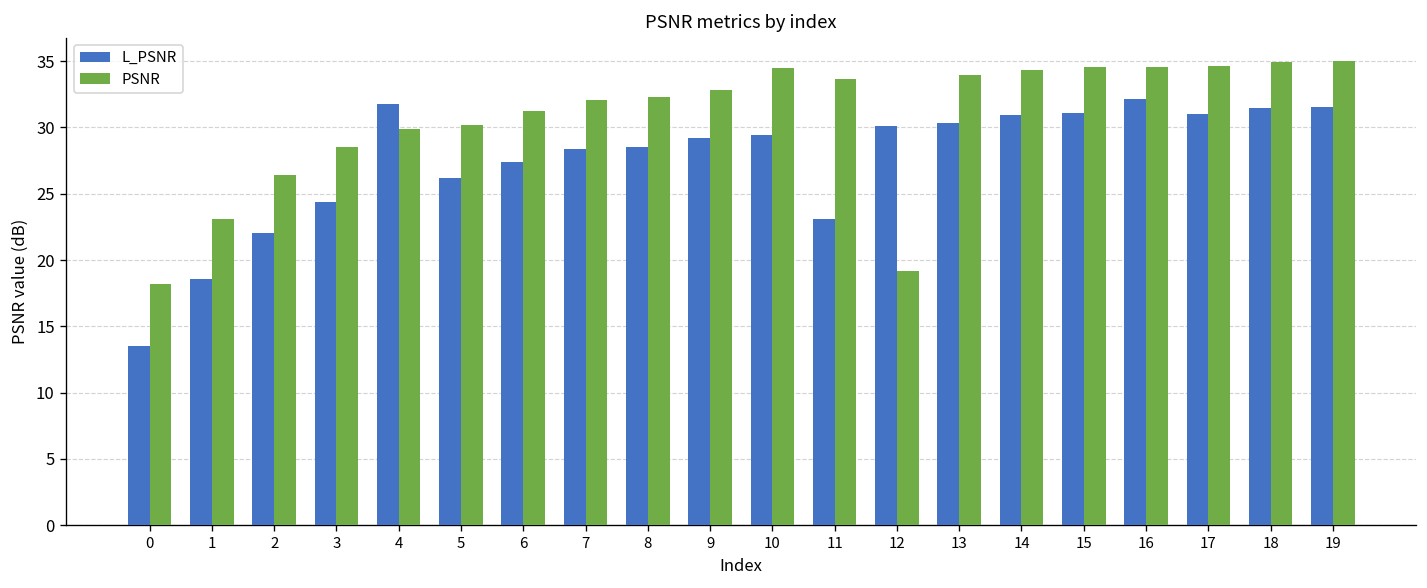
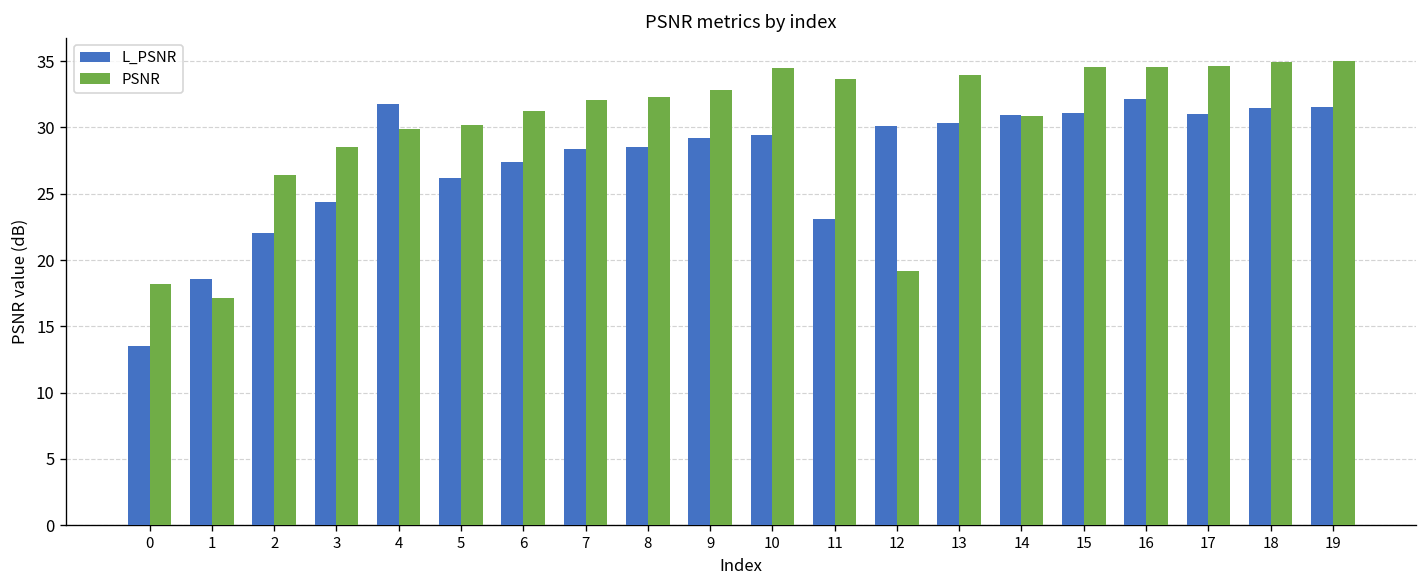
  {
    "L_PSNR": {
      "0": 13.5,
      "1": 18.6,
      "2": 22.0,
      "3": 24.4,
      "4": 31.8,
      "5": 26.2,
      "6": 27.4,
      "7": 28.4,
      "8": 28.5,
      "9": 29.2,
      "10": 29.4,
      "11": 23.1,
      "12": 30.1,
      "13": 30.4,
      "14": 30.9,
      "15": 31.1,
      "16": 32.1,
      "17": 31.0,
      "18": 31.5,
      "19": 31.5
    },
    "PSNR": {
      "0": 18.2,
-     "1": 23.1,
+     "1": 17.1,
      "2": 26.4,
      "3": 28.5,
      "4": 29.9,
      "5": 30.2,
      "6": 31.3,
      "7": 32.0,
      "8": 32.3,
      "9": 32.9,
      "10": 34.5,
      "11": 33.6,
      "12": 19.2,
      "13": 33.9,
-     "14": 34.4,
+     "14": 30.9,
      "15": 34.5,
      "16": 34.5,
      "17": 34.6,
      "18": 35.0,
      "19": 35.0
    }
  }
